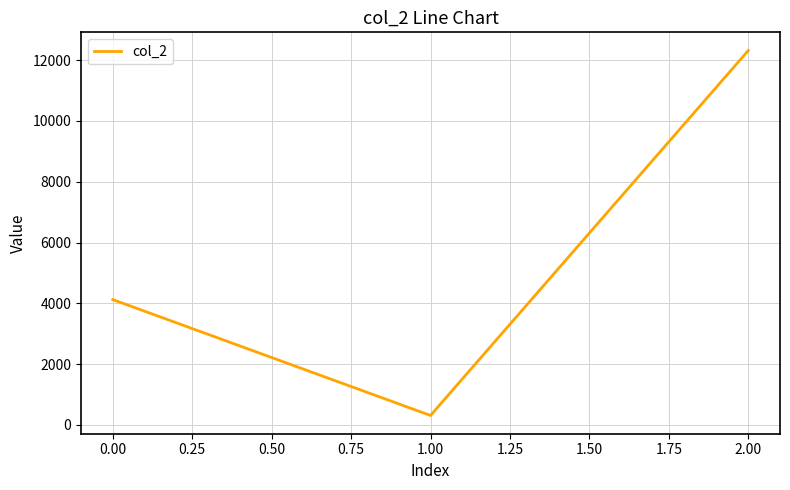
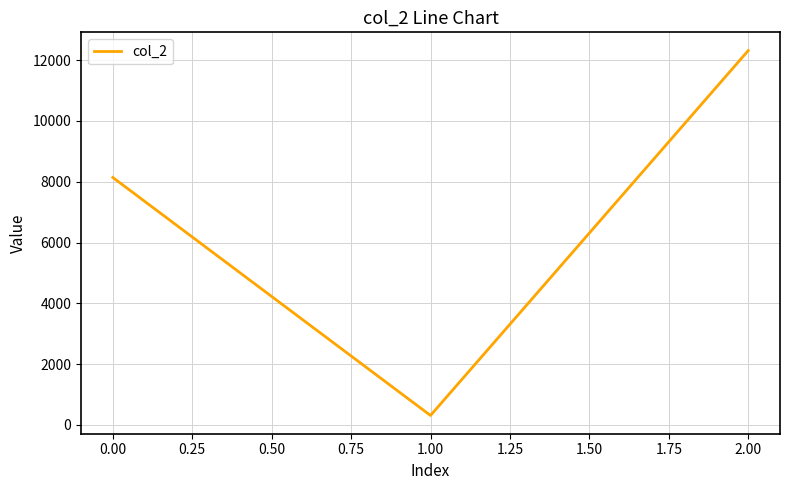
  {
-   "0.00": 4100,
+   "0.00": 8100,
    "1.00": 300,
    "2.00": 12300
  }
